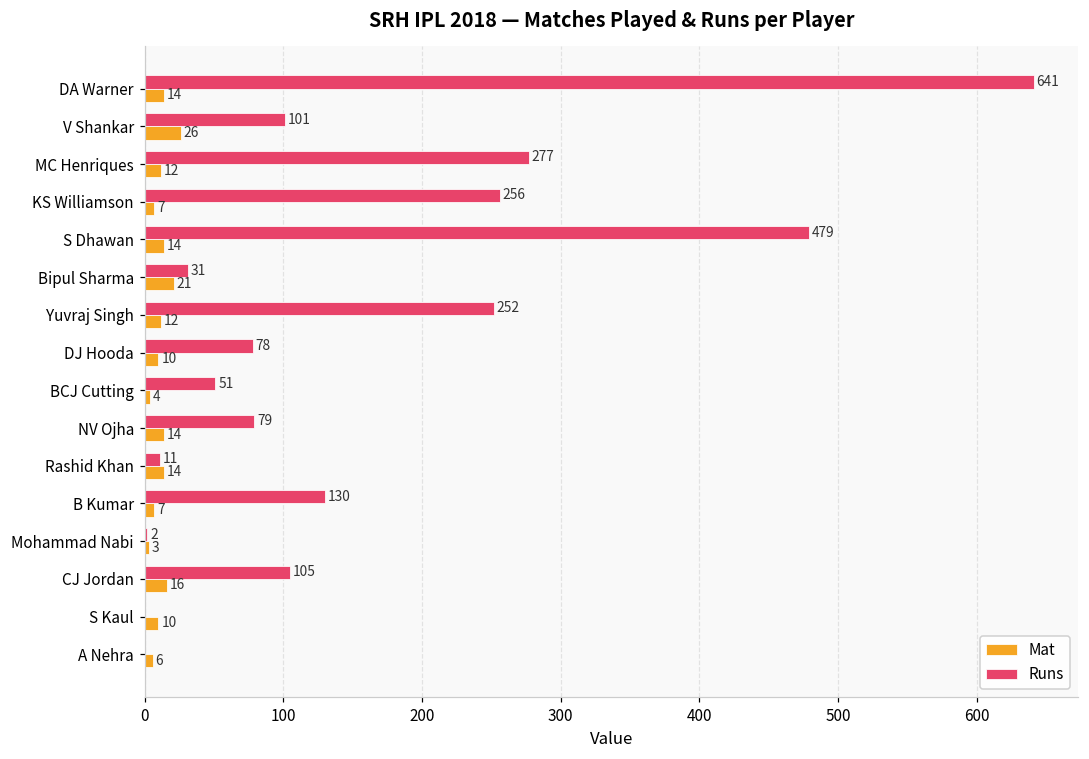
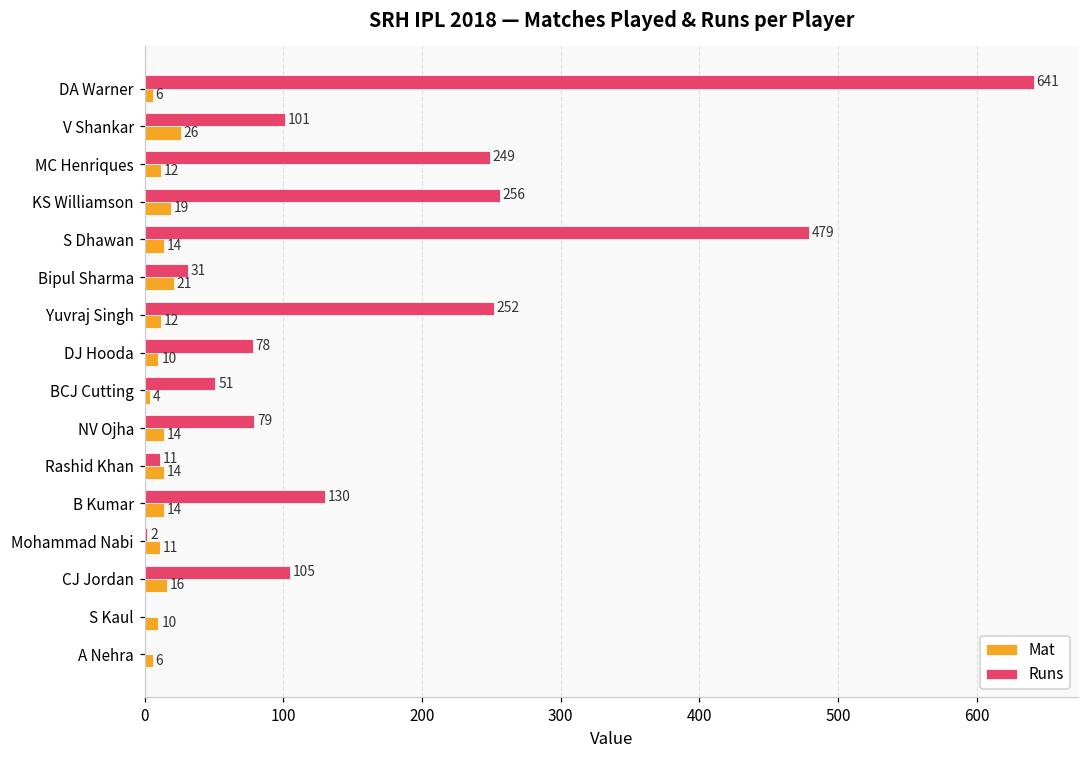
  {
    "Mat": {
-     "DA Warner": 14,
+     "DA Warner": 6,
      "V Shankar": 26,
      "MC Henriques": 12,
-     "KS Williamson": 7,
+     "KS Williamson": 19,
      "S Dhawan": 14,
      "Bipul Sharma": 21,
      "Yuvraj Singh": 12,
      "DJ Hooda": 10,
      "BCJ Cutting": 4,
      "NV Ojha": 14,
      "Rashid Khan": 14,
-     "B Kumar": 7,
-     "Mohammad Nabi": 3,
+     "B Kumar": 14,
+     "Mohammad Nabi": 11,
      "CJ Jordan": 16,
      "S Kaul": 10,
      "A Nehra": 6
    },
    "Runs": {
      "DA Warner": 641,
      "V Shankar": 101,
-     "MC Henriques": 277,
+     "MC Henriques": 249,
      "KS Williamson": 256,
      "S Dhawan": 479,
      "Bipul Sharma": 31,
      "Yuvraj Singh": 252,
      "DJ Hooda": 78,
      "BCJ Cutting": 51,
      "NV Ojha": 79,
      "Rashid Khan": 11,
      "B Kumar": 130,
      "Mohammad Nabi": 2,
      "CJ Jordan": 105
    }
  }
